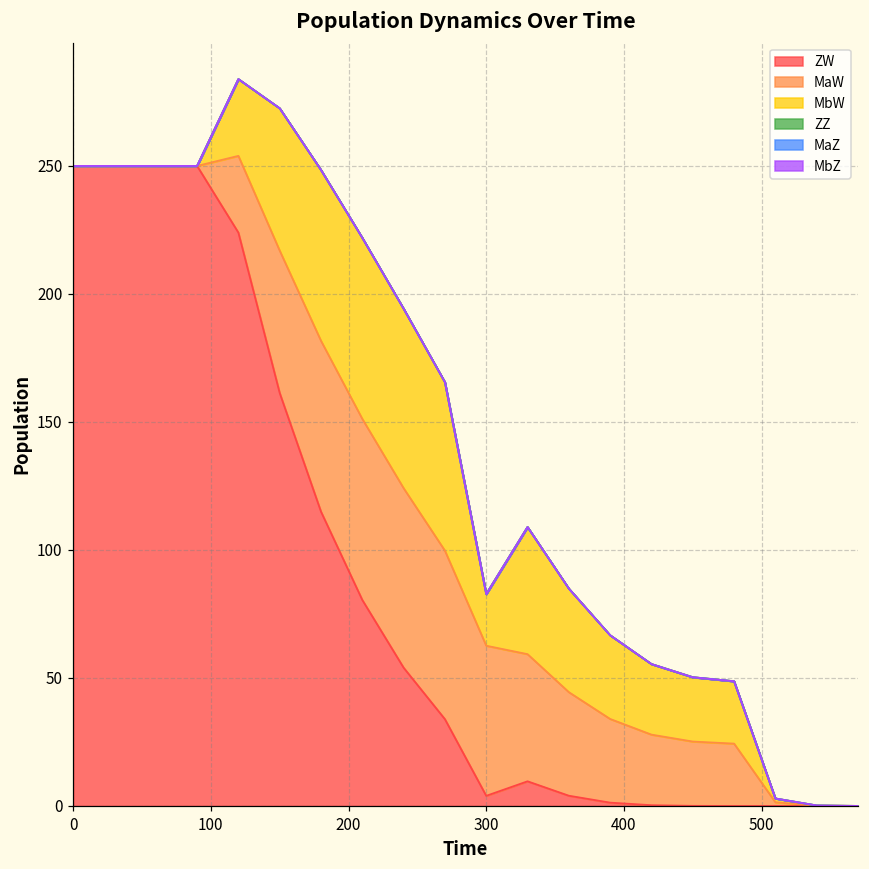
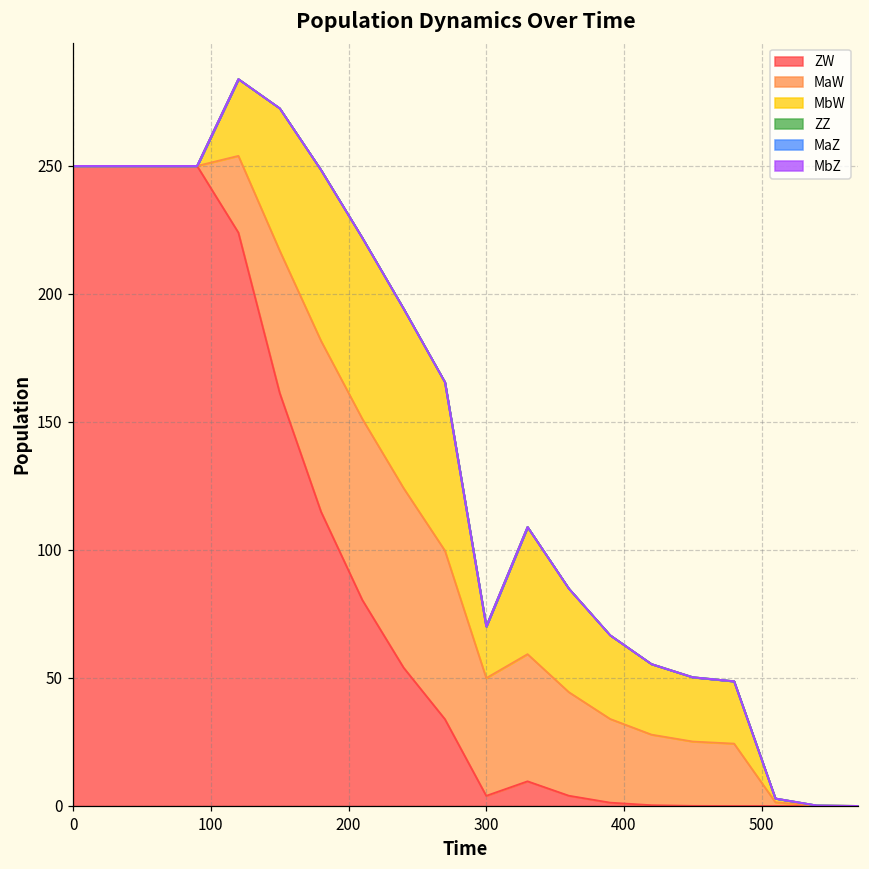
  {
    "ZW": {
      "300": 4
    },
    "MaW": {
-     "300": 59
+     "300": 46
    }
  }
